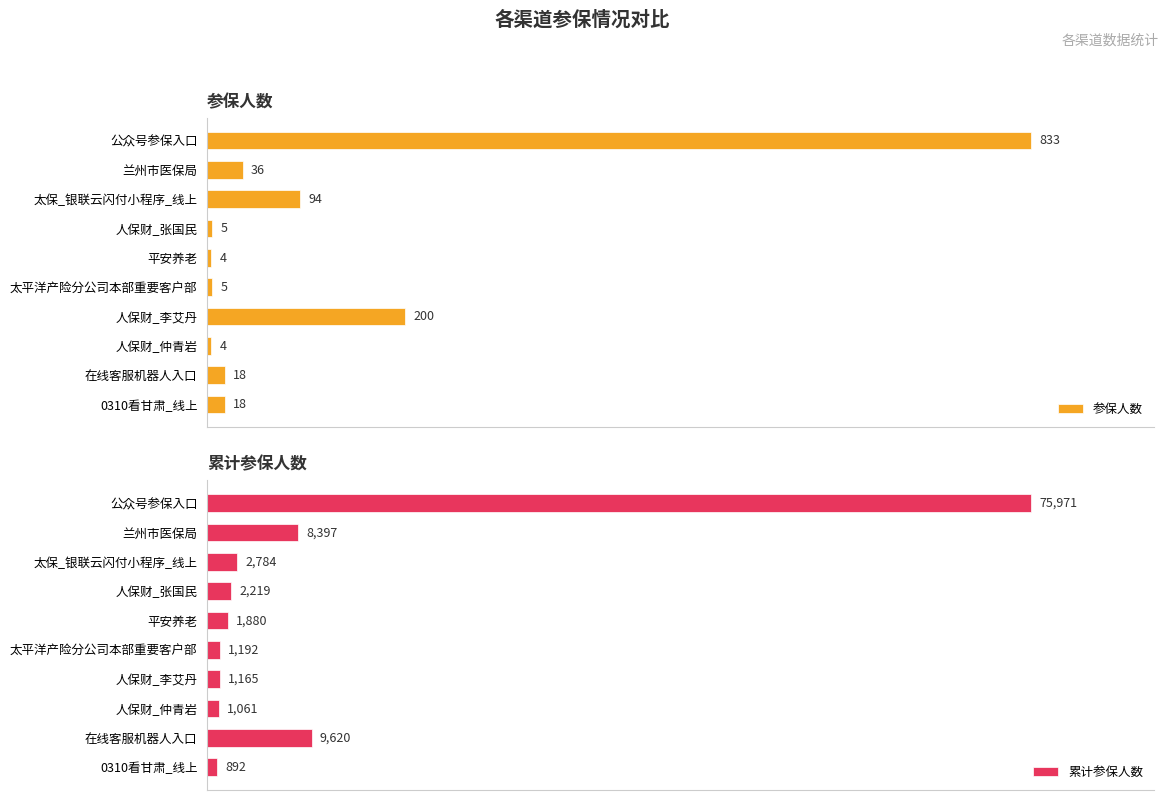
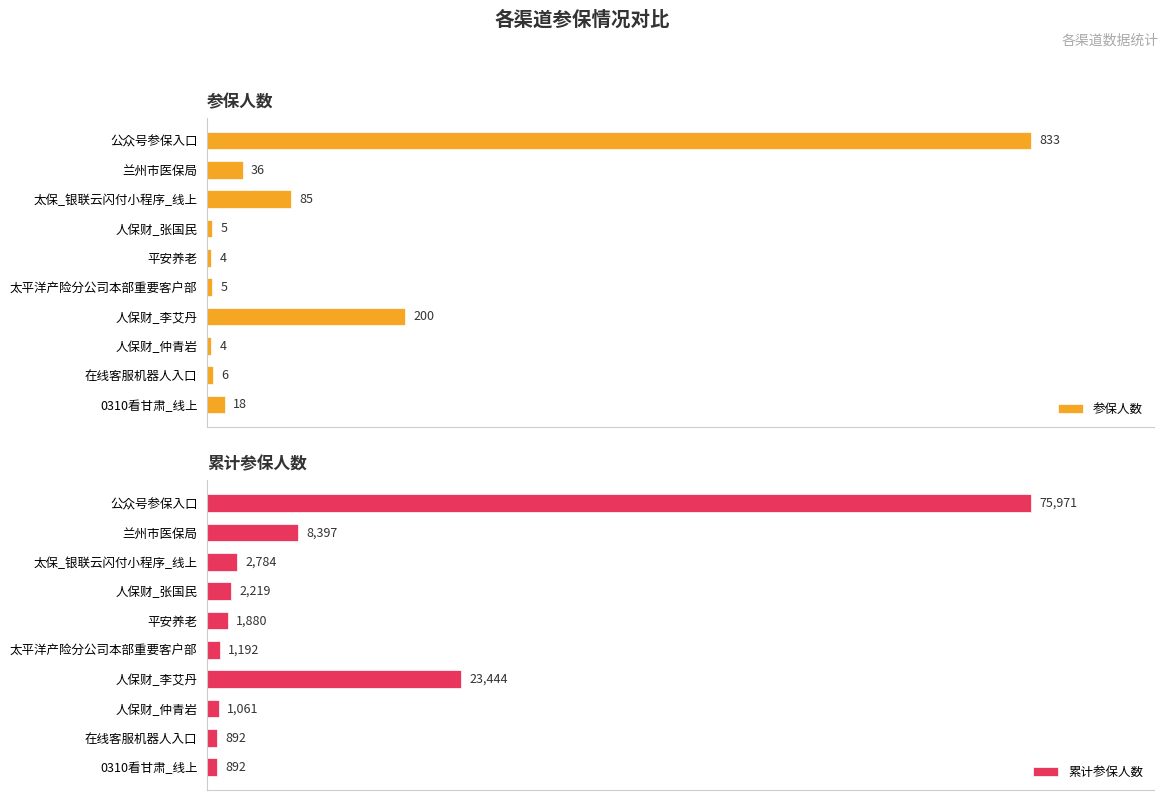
  {
    "参保人数": {
      "公众号参保入口": "833",
      "兰州市医保局": "36",
-     "太保_银联云闪付小程序_线上": "94",
+     "太保_银联云闪付小程序_线上": "85",
      "人保财_张国民": "5",
      "平安养老": "4",
      "太平洋产险分公司本部重要客户部": "5",
      "人保财_李艾丹": "200",
      "人保财_仲青岩": "4",
-     "在线客服机器人入口": "18",
+     "在线客服机器人入口": "6",
      "0310看甘肃_线上": "18"
    },
    "累计参保人数": {
      "公众号参保入口": "75,971",
      "兰州市医保局": "8,397",
      "太保_银联云闪付小程序_线上": "2,784",
      "人保财_张国民": "2,219",
      "平安养老": "1,880",
      "太平洋产险分公司本部重要客户部": "1,192",
-     "人保财_李艾丹": "1,165",
+     "人保财_李艾丹": "23,444",
      "人保财_仲青岩": "1,061",
-     "在线客服机器人入口": "9,620",
+     "在线客服机器人入口": "892",
      "0310看甘肃_线上": "892"
    }
  }
